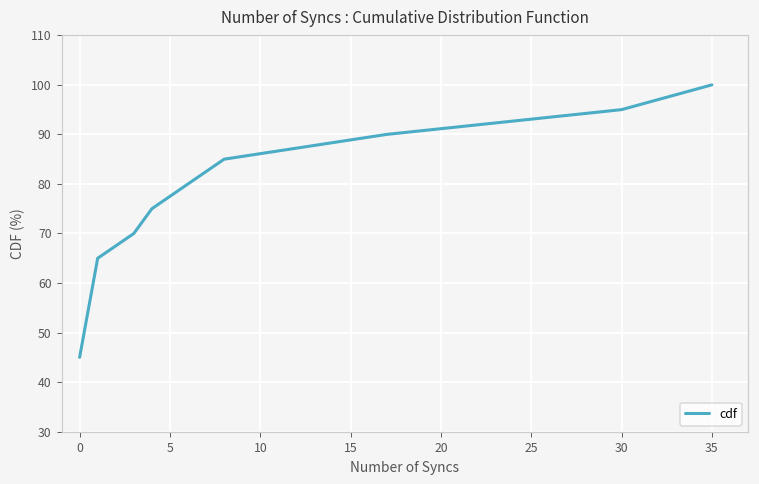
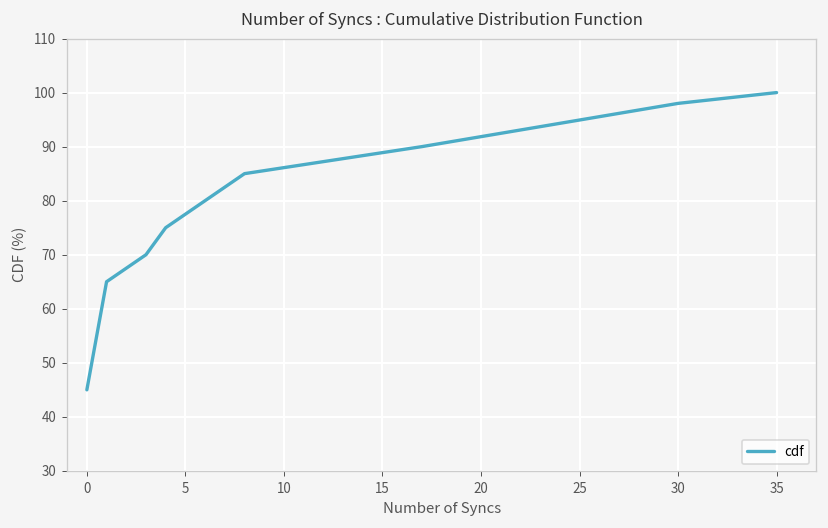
  {
    "0": 45,
-   "30": 95,
+   "30": 98,
    "35": 100
  }
